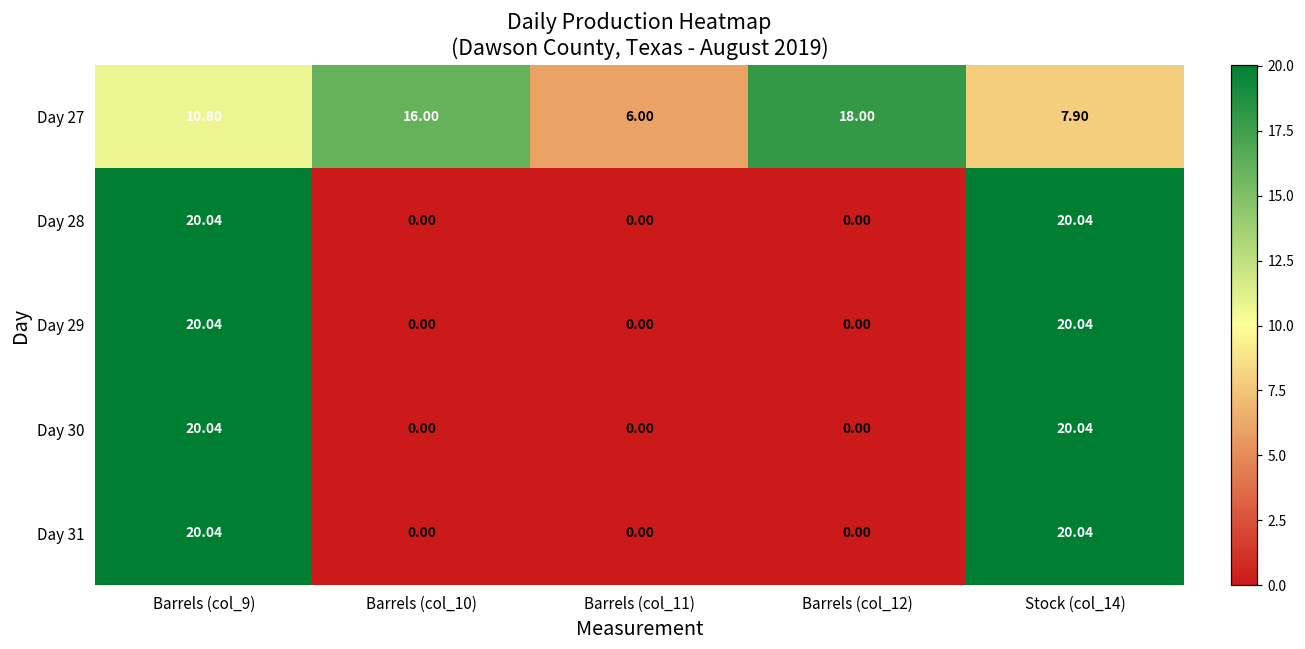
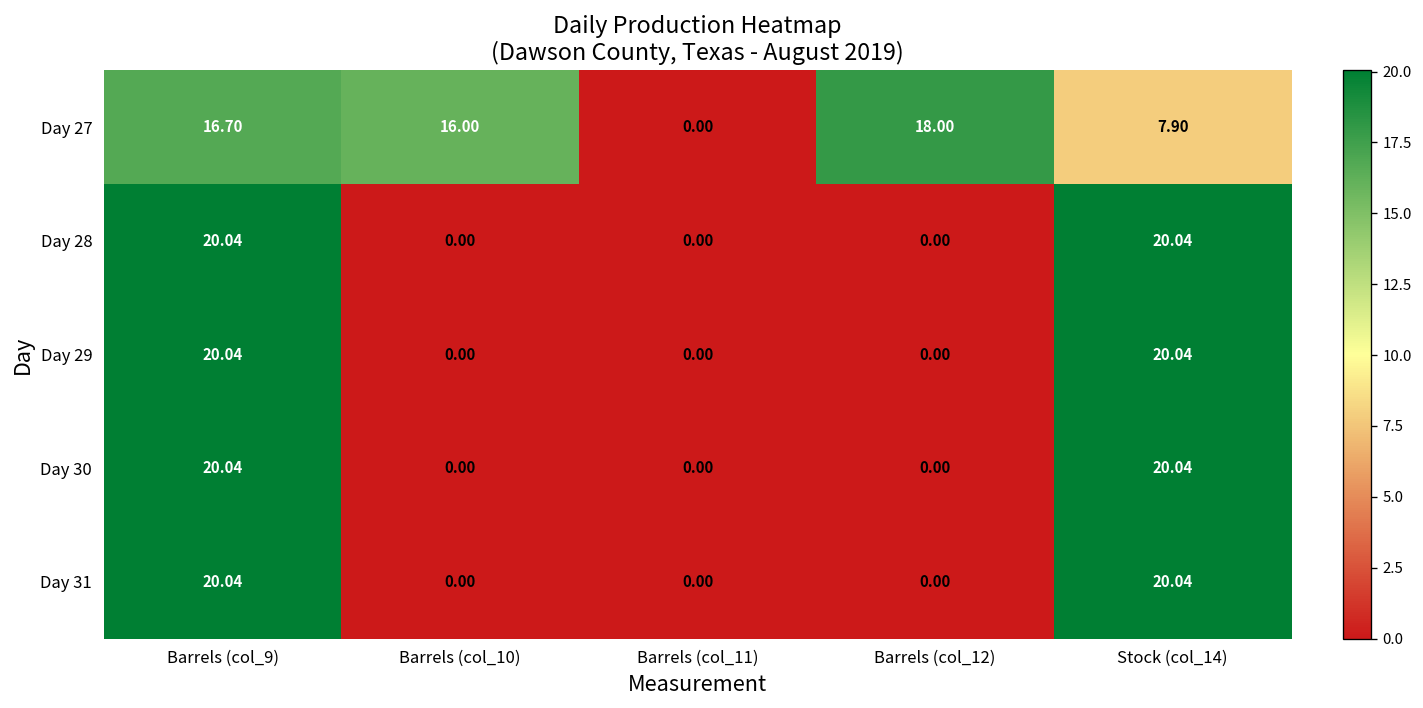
  {
    "Day 27": {
-     "Barrels (col_9)": 10.80,
+     "Barrels (col_9)": 16.70,
      "Barrels (col_10)": 16.00,
-     "Barrels (col_11)": 6.00,
+     "Barrels (col_11)": 0.00,
      "Barrels (col_12)": 18.00,
      "Stock (col_14)": 7.90
    },
    "Day 28": {
      "Barrels (col_9)": 20.04,
      "Barrels (col_10)": 0.00,
      "Barrels (col_11)": 0.00,
      "Barrels (col_12)": 0.00,
      "Stock (col_14)": 20.04
    },
    "Day 29": {
      "Barrels (col_9)": 20.04,
      "Barrels (col_10)": 0.00,
      "Barrels (col_11)": 0.00,
      "Barrels (col_12)": 0.00,
      "Stock (col_14)": 20.04
    },
    "Day 30": {
      "Barrels (col_9)": 20.04,
      "Barrels (col_10)": 0.00,
      "Barrels (col_11)": 0.00,
      "Barrels (col_12)": 0.00,
      "Stock (col_14)": 20.04
    },
    "Day 31": {
      "Barrels (col_9)": 20.04,
      "Barrels (col_10)": 0.00,
      "Barrels (col_11)": 0.00,
      "Barrels (col_12)": 0.00,
      "Stock (col_14)": 20.04
    }
  }
